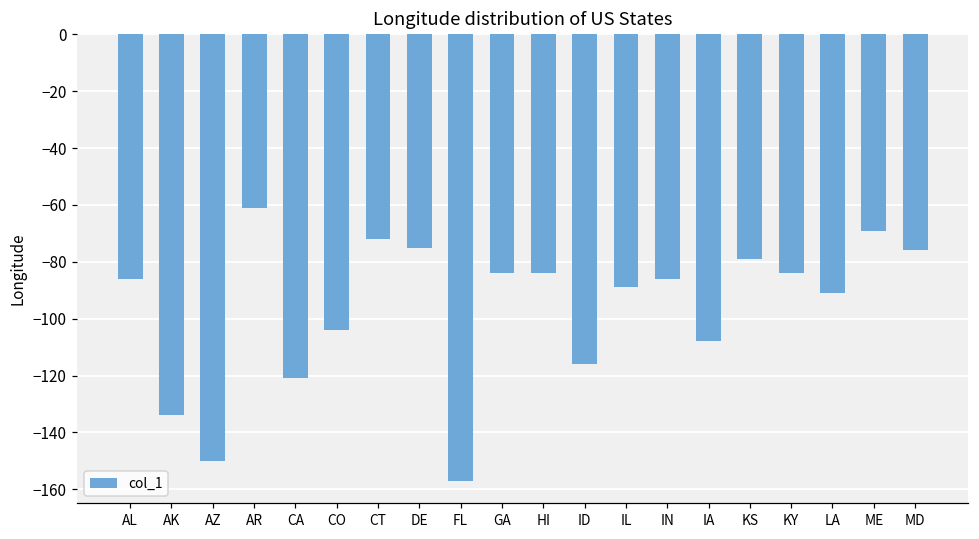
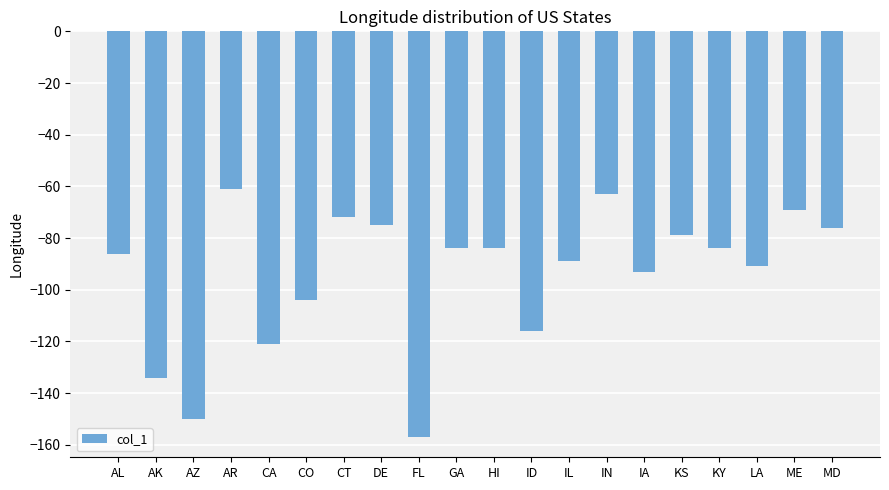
  {
    "AL": -86,
    "AK": -134,
    "AZ": -150,
    "AR": -61,
    "CA": -121,
    "CO": -104,
    "CT": -72,
    "DE": -75,
    "FL": -157,
    "GA": -84,
    "HI": -84,
    "ID": -116,
    "IL": -89,
-   "IN": -86,
-   "IA": -108,
+   "IN": -63,
+   "IA": -93,
    "KS": -79,
    "KY": -84,
    "LA": -91,
    "ME": -69,
    "MD": -76
  }
